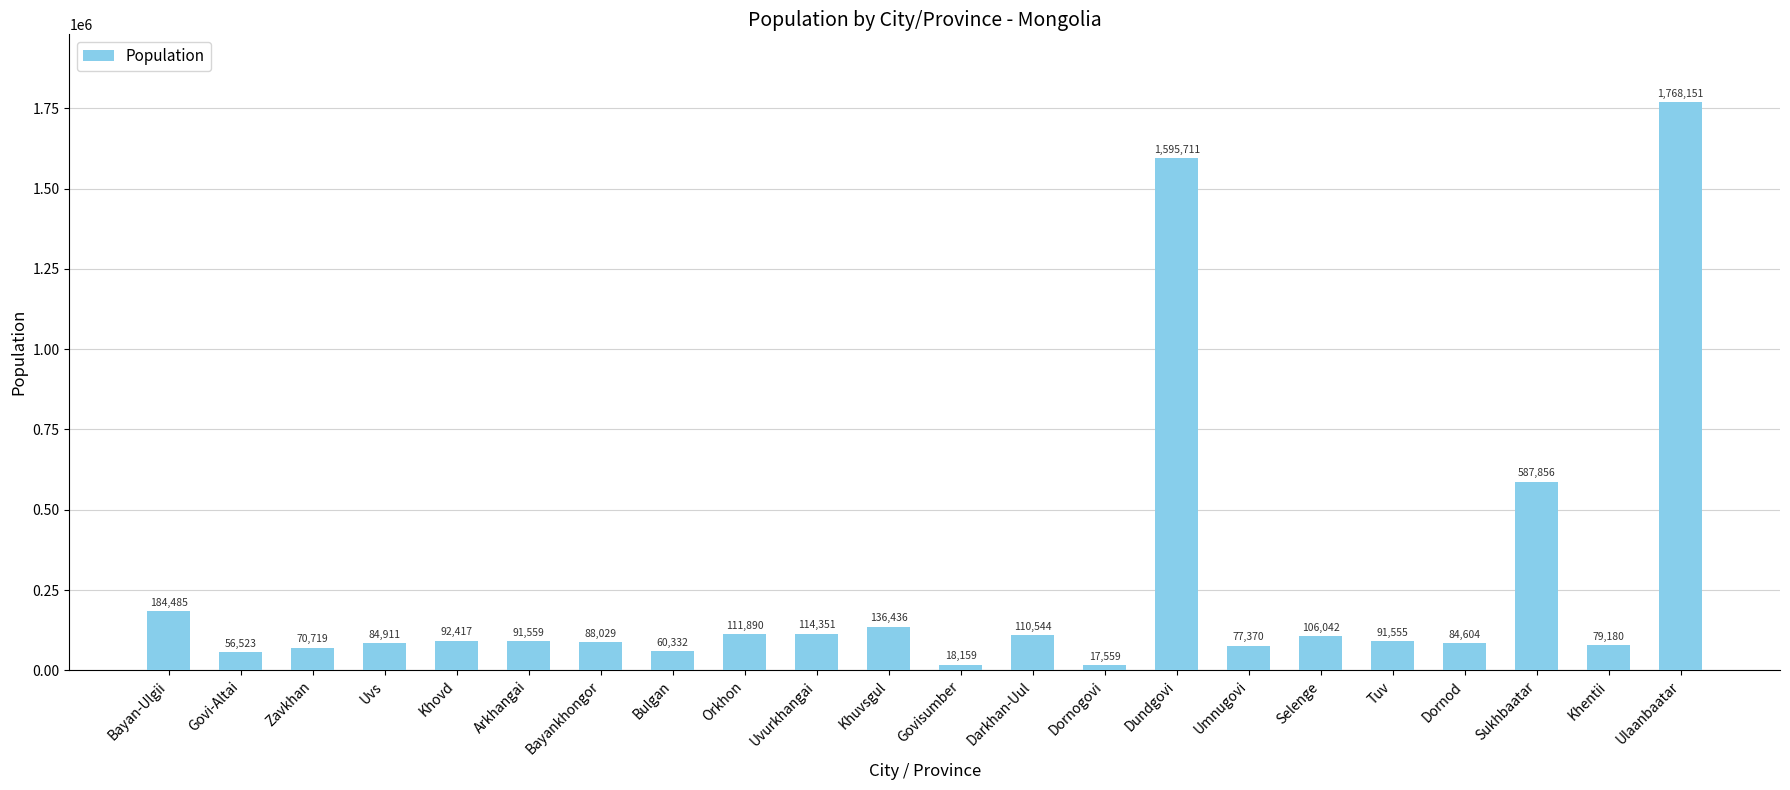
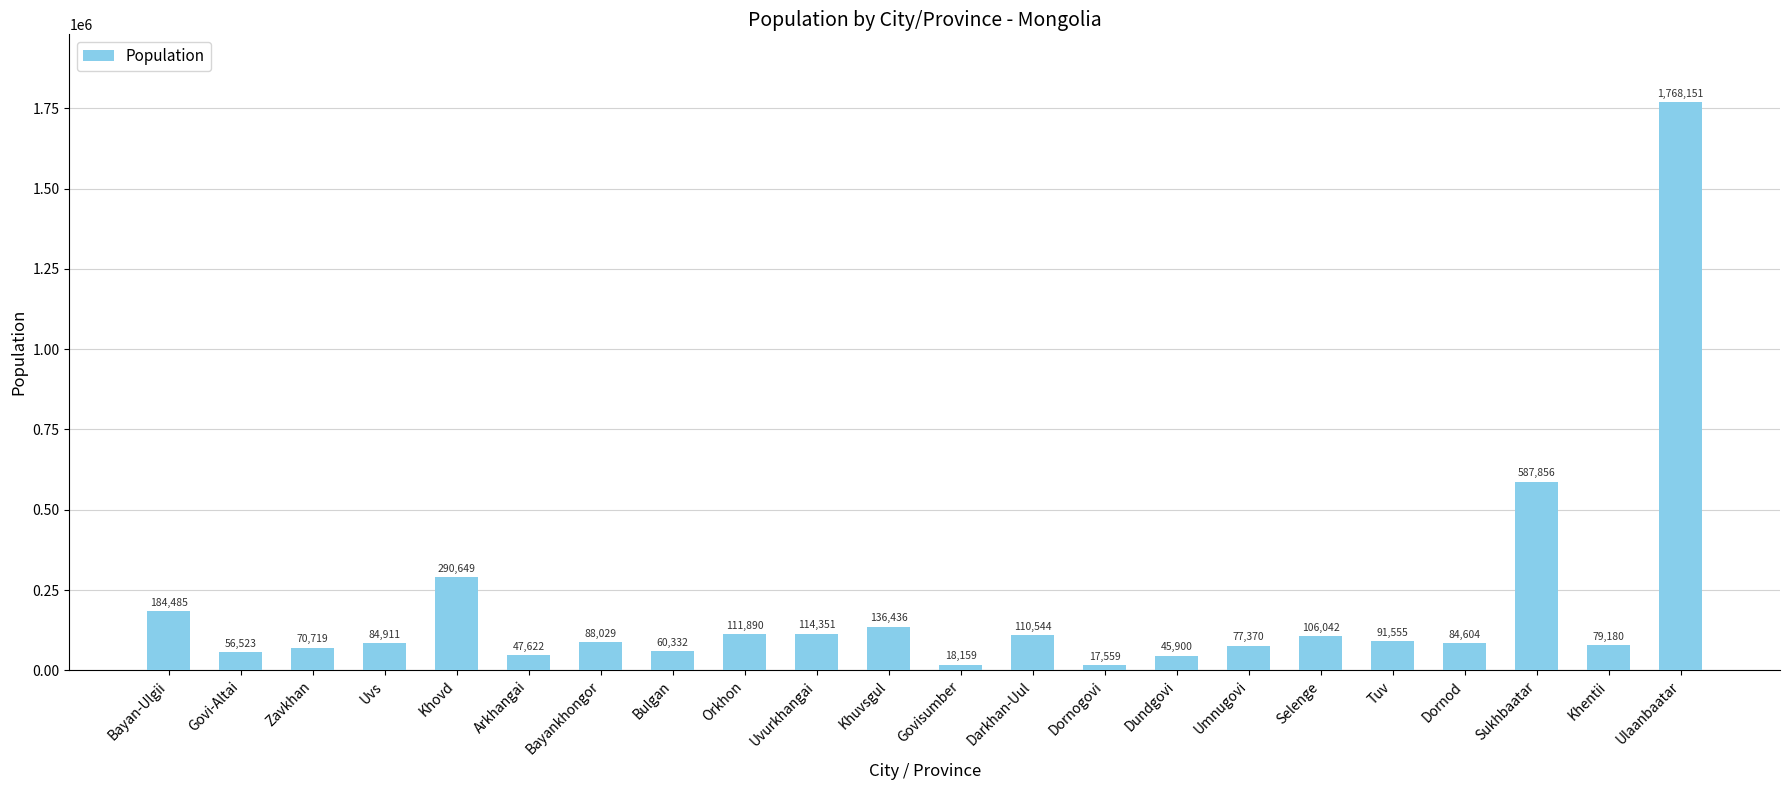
  {
    "Bayan-Ulgii": "184,485",
    "Govi-Altai": "56,523",
    "Zavkhan": "70,719",
    "Uvs": "84,911",
-   "Khovd": "92,417",
-   "Arkhangai": "91,559",
+   "Khovd": "290,649",
+   "Arkhangai": "47,622",
    "Bayankhongor": "88,029",
    "Bulgan": "60,332",
    "Orkhon": "111,890",
    "Uvurkhangai": "114,351",
    "Khuvsgul": "136,436",
    "Govisumber": "18,159",
    "Darkhan-Uul": "110,544",
    "Dornogovi": "17,559",
-   "Dundgovi": "1,595,711",
+   "Dundgovi": "45,900",
    "Umnugovi": "77,370",
    "Selenge": "106,042",
    "Tuv": "91,555",
    "Dornod": "84,604",
    "Sukhbaatar": "587,856",
    "Khentii": "79,180",
    "Ulaanbaatar": "1,768,151"
  }
